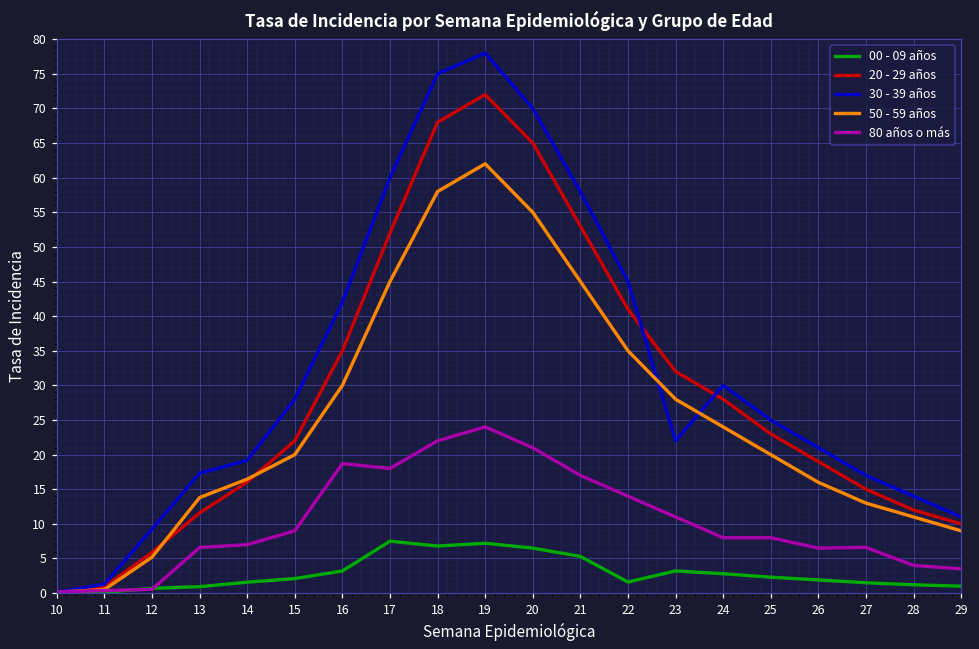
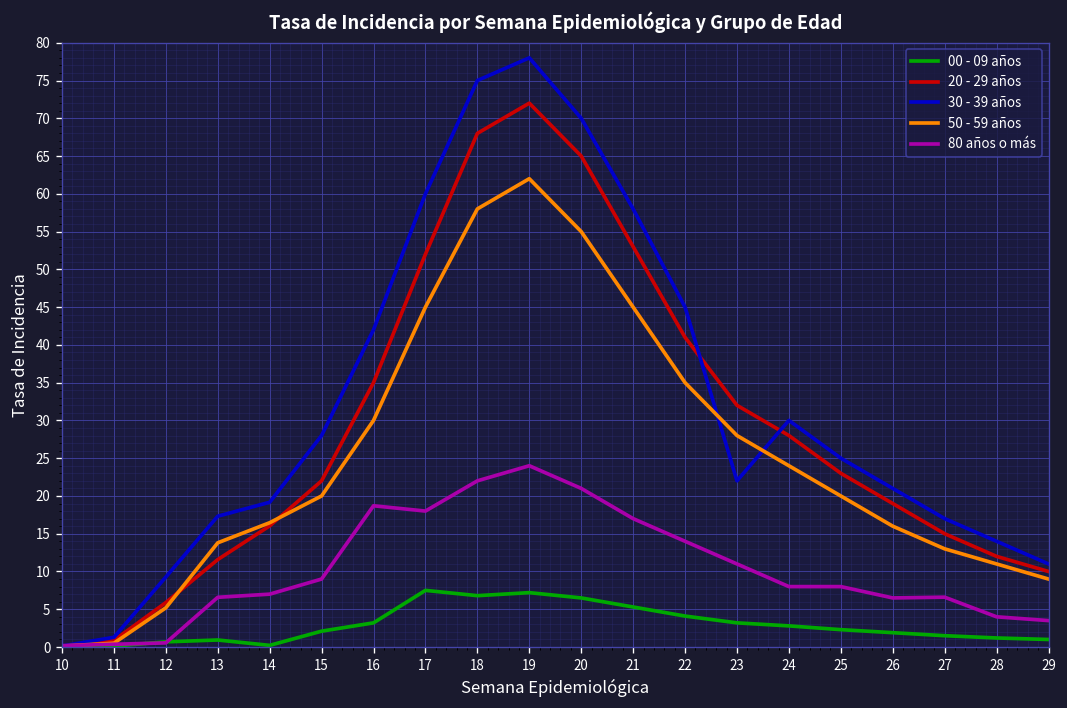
  {
    "00 - 09 años": {
      "13": 1,
-     "14": 2,
+     "14": 0,
      "15": 2,
      "16": 3,
      "17": 8,
      "18": 7,
      "19": 7,
      "20": 7,
      "21": 5,
-     "22": 2,
+     "22": 4,
      "23": 3,
      "24": 3,
      "25": 2,
      "26": 2,
      "27": 2,
      "28": 1,
      "29": 1
    },
    "20 - 29 años": {
      "12": 6,
      "13": 12,
      "14": 16,
      "15": 22,
      "16": 35,
      "17": 52,
      "18": 68,
      "19": 72,
      "20": 65,
      "21": 53,
      "22": 41,
      "23": 32,
      "24": 28,
      "25": 23,
      "26": 19,
      "27": 15,
      "28": 12,
      "29": 10
    },
    "30 - 39 años": {
      "11": 1,
      "12": 9,
      "13": 17,
      "14": 19,
      "15": 28,
      "16": 42,
      "17": 60,
      "18": 75,
      "19": 78,
      "20": 70,
      "21": 58,
      "22": 45,
      "23": 22,
      "24": 30,
      "25": 25,
      "26": 21,
      "27": 17,
      "28": 14,
      "29": 11
    },
    "50 - 59 años": {
      "12": 5,
      "13": 14,
      "14": 16,
      "15": 20,
      "16": 30,
      "17": 45,
      "18": 58,
      "19": 62,
      "20": 55,
      "21": 45,
      "22": 35,
      "23": 28,
      "24": 24,
      "25": 20,
      "26": 16,
      "27": 13,
      "28": 11,
      "29": 9
    },
    "80 años o más": {
      "13": 7,
      "14": 7,
      "15": 9,
      "16": 19,
      "17": 18,
      "18": 22,
      "19": 24,
      "20": 21,
      "21": 17,
      "22": 14,
      "23": 11,
      "24": 8,
      "25": 8,
      "26": 7,
      "27": 7,
      "28": 4,
      "29": 4
    }
  }
